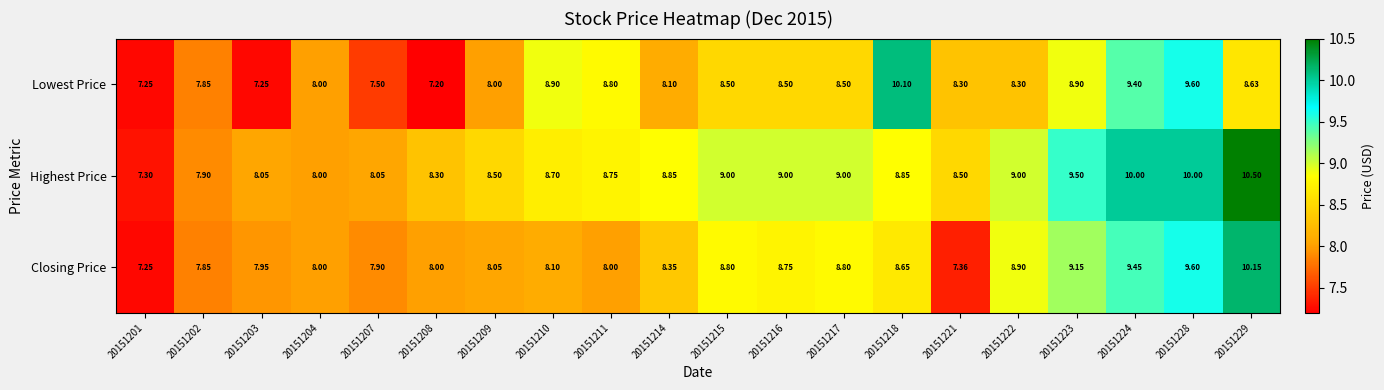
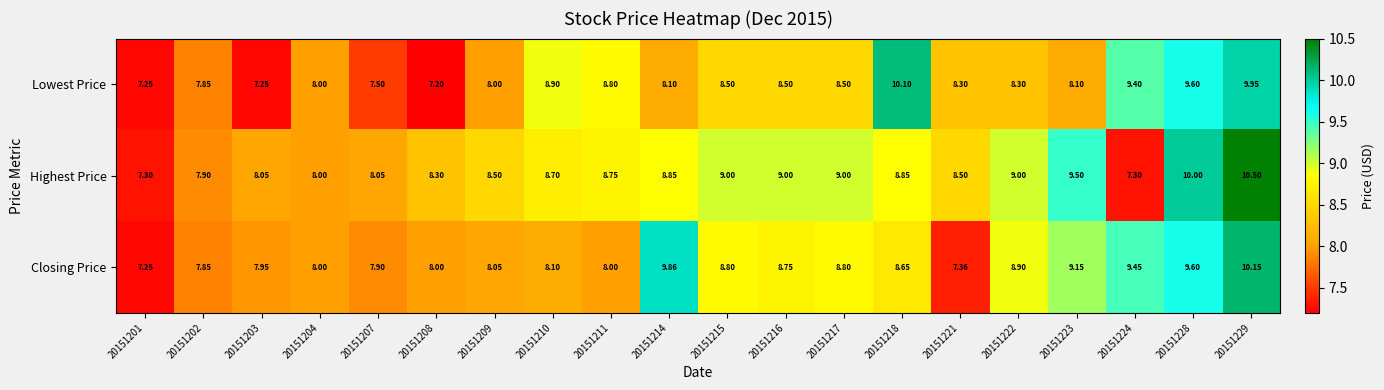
  {
    "Lowest Price": {
      "20151201": 7.25,
      "20151202": 7.85,
      "20151203": 7.25,
      "20151204": 8.00,
      "20151207": 7.50,
      "20151208": 7.20,
      "20151209": 8.00,
      "20151210": 8.90,
      "20151211": 8.80,
      "20151214": 8.10,
      "20151215": 8.50,
      "20151216": 8.50,
      "20151217": 8.50,
      "20151218": 10.10,
      "20151221": 8.30,
      "20151222": 8.30,
-     "20151223": 8.90,
+     "20151223": 8.10,
      "20151224": 9.40,
      "20151228": 9.60,
-     "20151229": 8.63
+     "20151229": 9.95
    },
    "Highest Price": {
      "20151201": 7.30,
      "20151202": 7.90,
      "20151203": 8.05,
      "20151204": 8.00,
      "20151207": 8.05,
      "20151208": 8.30,
      "20151209": 8.50,
      "20151210": 8.70,
      "20151211": 8.75,
      "20151214": 8.85,
      "20151215": 9.00,
      "20151216": 9.00,
      "20151217": 9.00,
      "20151218": 8.85,
      "20151221": 8.50,
      "20151222": 9.00,
      "20151223": 9.50,
-     "20151224": 10.00,
+     "20151224": 7.30,
      "20151228": 10.00,
      "20151229": 10.50
    },
    "Closing Price": {
      "20151201": 7.25,
      "20151202": 7.85,
      "20151203": 7.95,
      "20151204": 8.00,
      "20151207": 7.90,
      "20151208": 8.00,
      "20151209": 8.05,
      "20151210": 8.10,
      "20151211": 8.00,
-     "20151214": 8.35,
+     "20151214": 9.86,
      "20151215": 8.80,
      "20151216": 8.75,
      "20151217": 8.80,
      "20151218": 8.65,
      "20151221": 7.36,
      "20151222": 8.90,
      "20151223": 9.15,
      "20151224": 9.45,
      "20151228": 9.60,
      "20151229": 10.15
    }
  }
